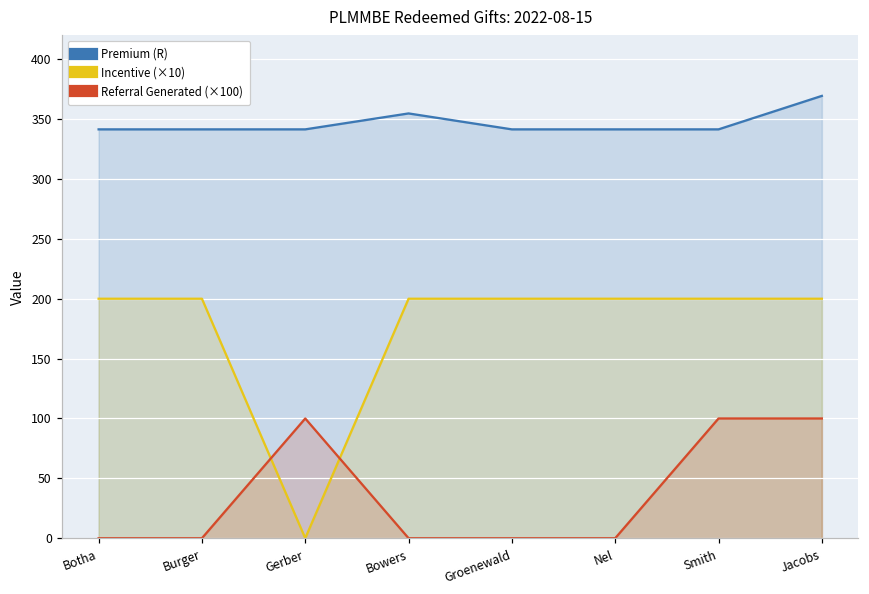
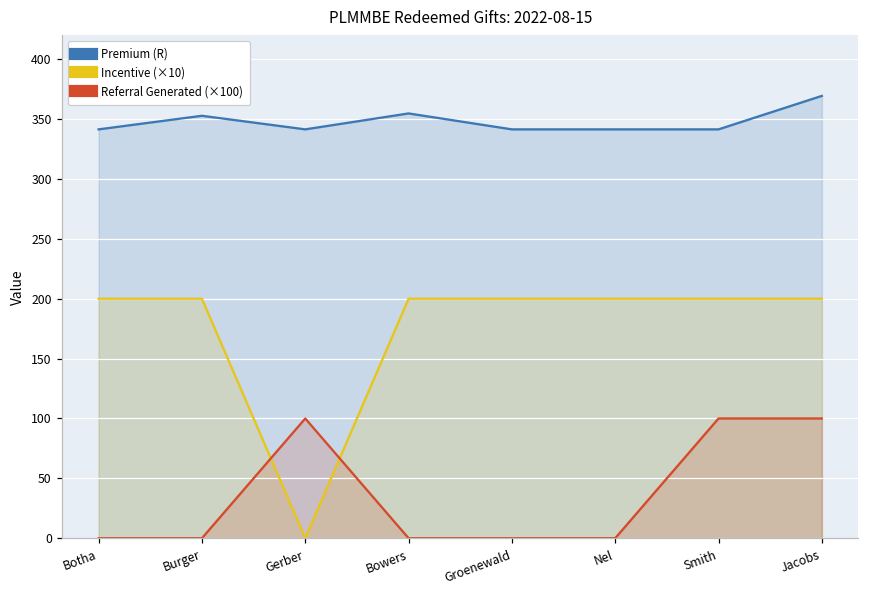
  {
    "Premium (R)": {
      "Botha": 341,
-     "Burger": 341,
+     "Burger": 353,
      "Gerber": 341,
      "Bowers": 355,
      "Groenewald": 341,
      "Nel": 341,
      "Smith": 341,
      "Jacobs": 369
    },
    "Incentive (×10)": {
      "Botha": 200,
      "Burger": 200,
      "Gerber": 0,
      "Bowers": 200,
      "Groenewald": 200,
      "Nel": 200,
      "Smith": 200,
      "Jacobs": 200
    },
    "Referral Generated (×100)": {
      "Botha": 0,
      "Burger": 0,
      "Gerber": 100,
      "Bowers": 0,
      "Groenewald": 0,
      "Nel": 0,
      "Smith": 100,
      "Jacobs": 100
    }
  }
